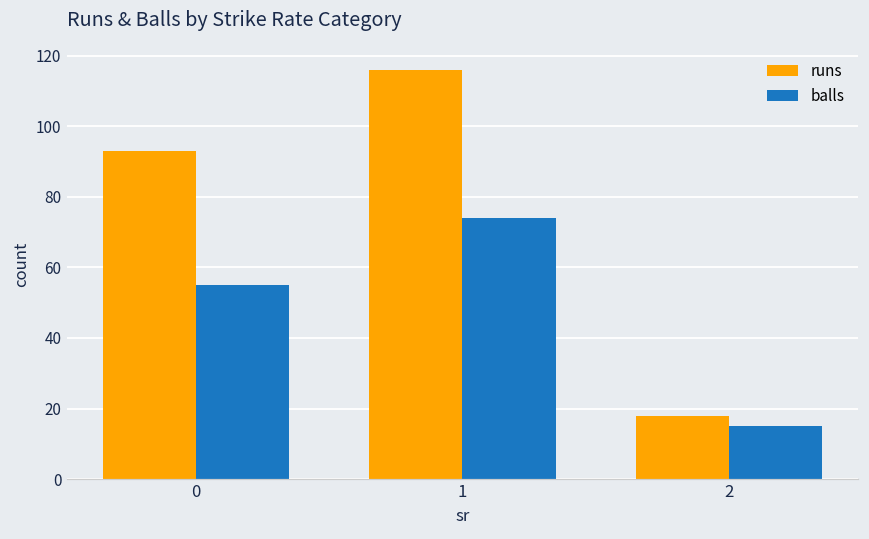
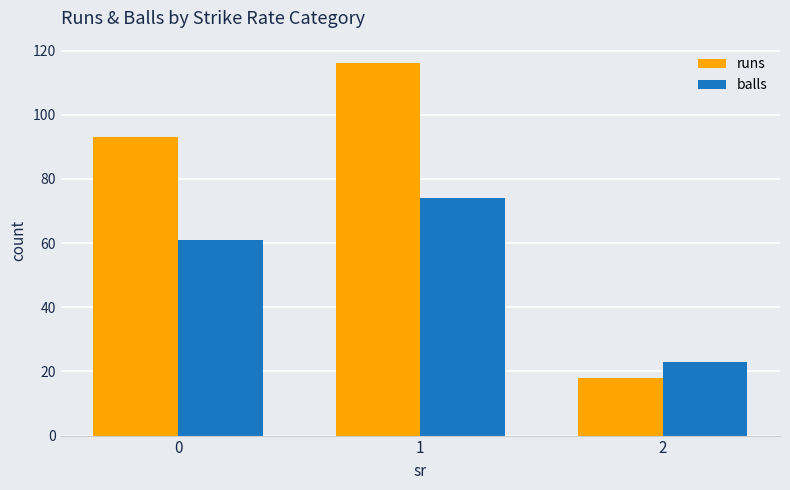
  {
    "runs": {
      "0": 93,
      "1": 116,
      "2": 18
    },
    "balls": {
-     "0": 55,
+     "0": 61,
      "1": 74,
-     "2": 15
+     "2": 23
    }
  }
